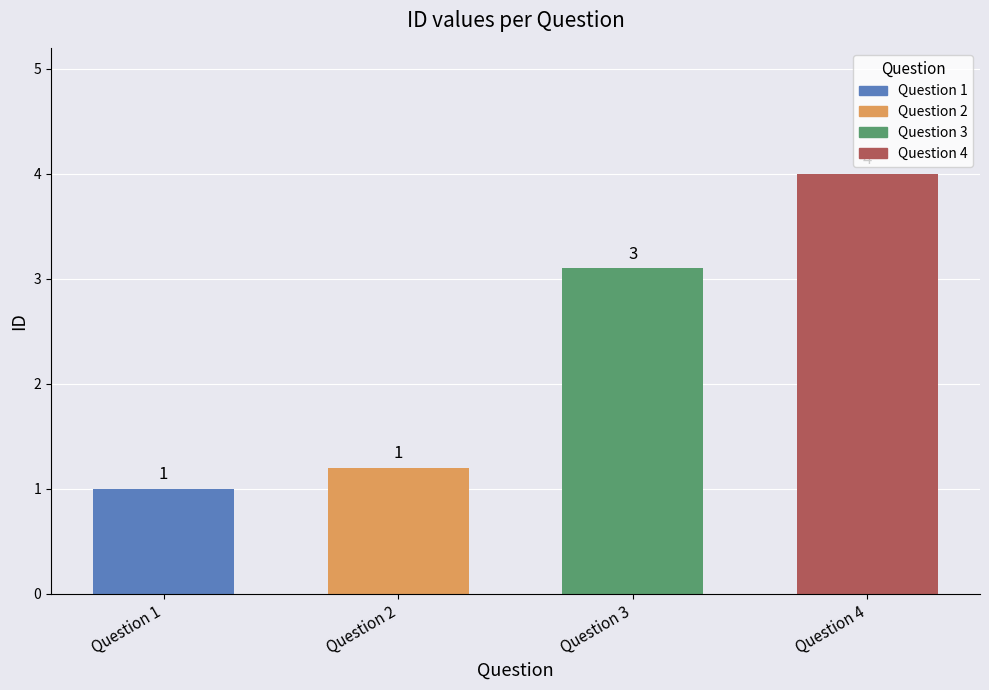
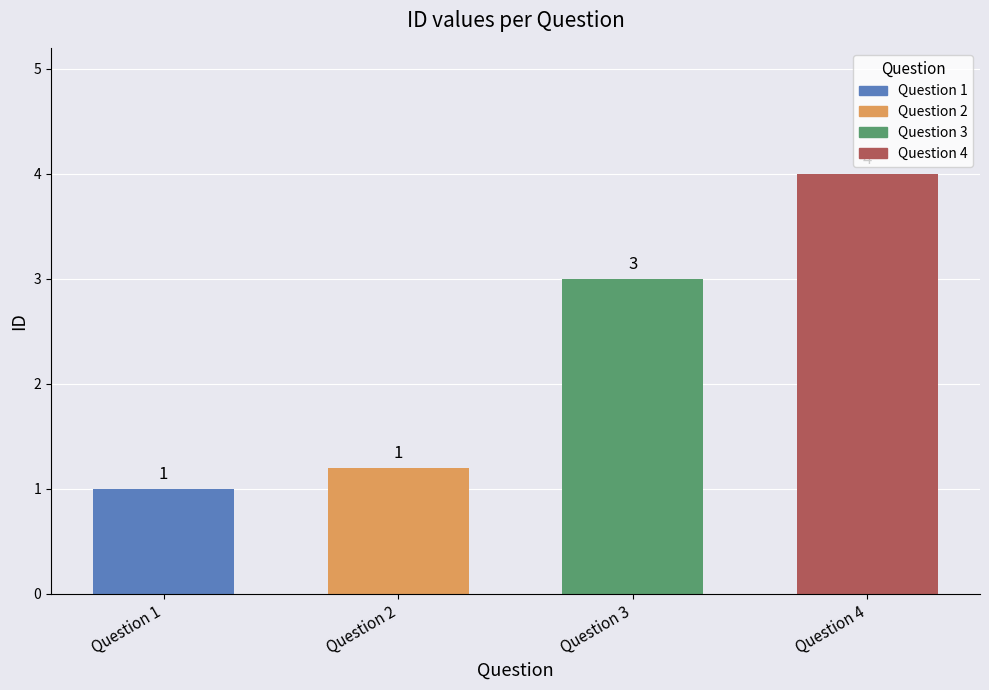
  {
-   "Question 3": 3.1
+   "Question 3": 3.0
  }
